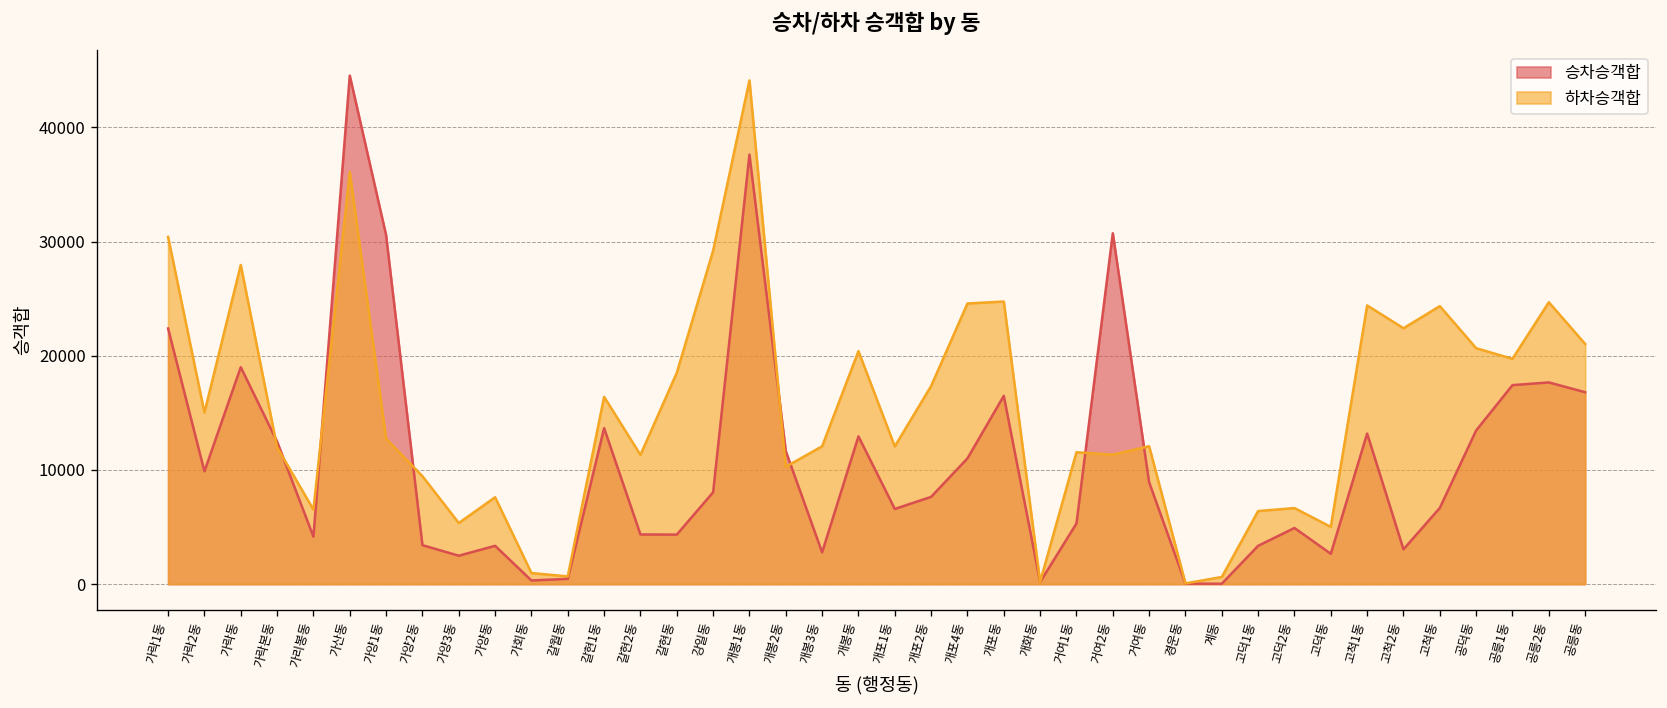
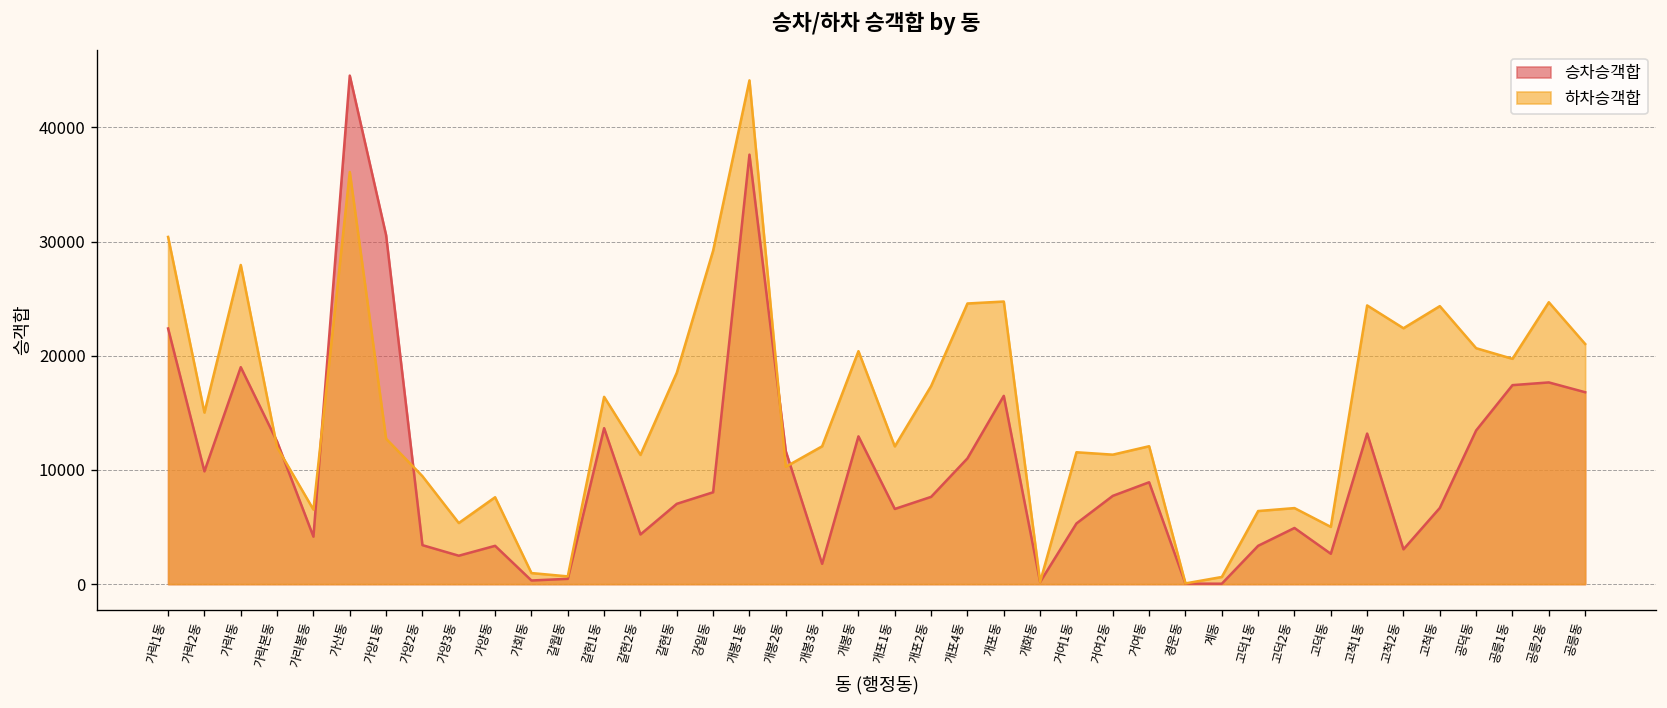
  {
    "승차승객합": {
      "가락1동": 22000,
      "가락2동": 10000,
      "가락동": 19000,
      "가락본동": 12000,
      "가리봉동": 4000,
      "가산동": 45000,
      "가양1동": 31000,
      "가양2동": 3000,
      "가양3동": 2000,
      "가양동": 3000,
      "가회동": 0,
      "갈현1동": 14000,
      "갈현2동": 4000,
-     "갈현동": 4000,
+     "갈현동": 7000,
      "강일동": 8000,
      "개봉1동": 38000,
      "개봉2동": 12000,
-     "개봉3동": 3000,
+     "개봉3동": 2000,
      "개봉동": 13000,
      "개포1동": 7000,
      "개포2동": 8000,
      "개포4동": 11000,
      "개포동": 16000,
      "거여1동": 5000,
-     "거여2동": 31000,
+     "거여2동": 8000,
      "거여동": 9000,
      "계동": 0,
      "고덕1동": 3000,
      "고덕2동": 5000,
      "고덕동": 3000,
      "고척1동": 13000,
      "고척2동": 3000,
      "고척동": 7000,
      "공덕동": 13000,
      "공릉1동": 17000,
      "공릉2동": 18000,
      "공릉동": 17000
    },
    "하차승객합": {
      "가락1동": 30000,
      "가락2동": 15000,
      "가락동": 28000,
      "가락본동": 12000,
      "가리봉동": 7000,
      "가산동": 36000,
      "가양1동": 13000,
      "가양2동": 9000,
      "가양3동": 5000,
      "가양동": 8000,
      "가회동": 1000,
      "갈현1동": 16000,
      "갈현2동": 11000,
      "갈현동": 19000,
      "강일동": 29000,
      "개봉1동": 44000,
      "개봉2동": 10000,
      "개봉3동": 12000,
      "개봉동": 20000,
      "개포1동": 12000,
      "개포2동": 17000,
      "개포4동": 25000,
      "개포동": 25000,
      "거여1동": 12000,
      "거여2동": 11000,
      "거여동": 12000,
      "계동": 1000,
      "고덕1동": 6000,
      "고덕2동": 7000,
      "고덕동": 5000,
      "고척1동": 24000,
      "고척2동": 22000,
      "고척동": 24000,
      "공덕동": 21000,
      "공릉1동": 20000,
      "공릉2동": 25000,
      "공릉동": 21000
    }
  }
